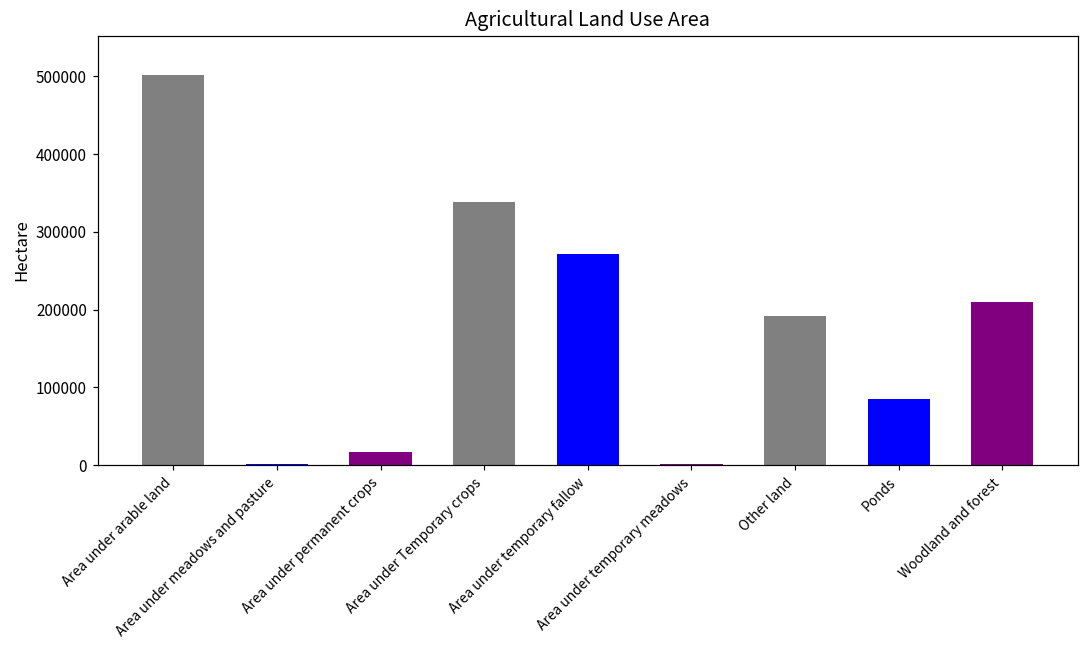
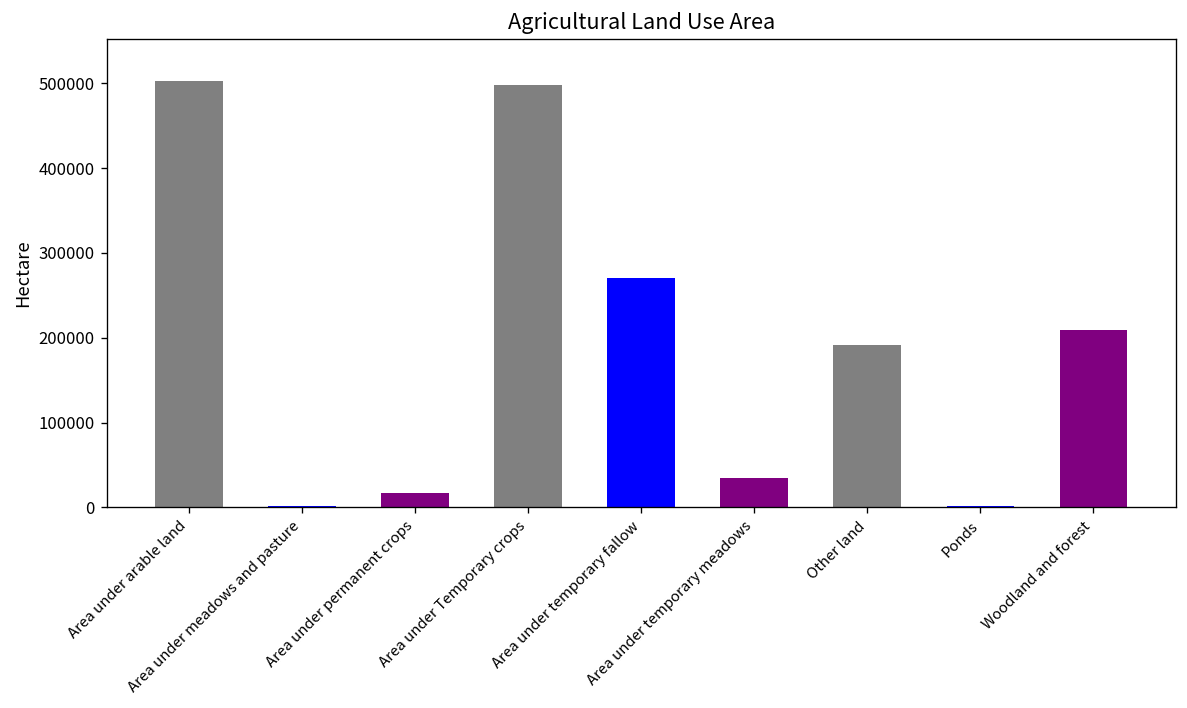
  {
    "Area under arable land": 500000,
    "Area under permanent crops": 20000,
-   "Area under Temporary crops": 340000,
+   "Area under Temporary crops": 500000,
    "Area under temporary fallow": 270000,
-   "Area under temporary meadows": 0,
+   "Area under temporary meadows": 30000,
    "Other land": 190000,
-   "Ponds": 80000,
+   "Ponds": 0,
    "Woodland and forest": 210000
  }
